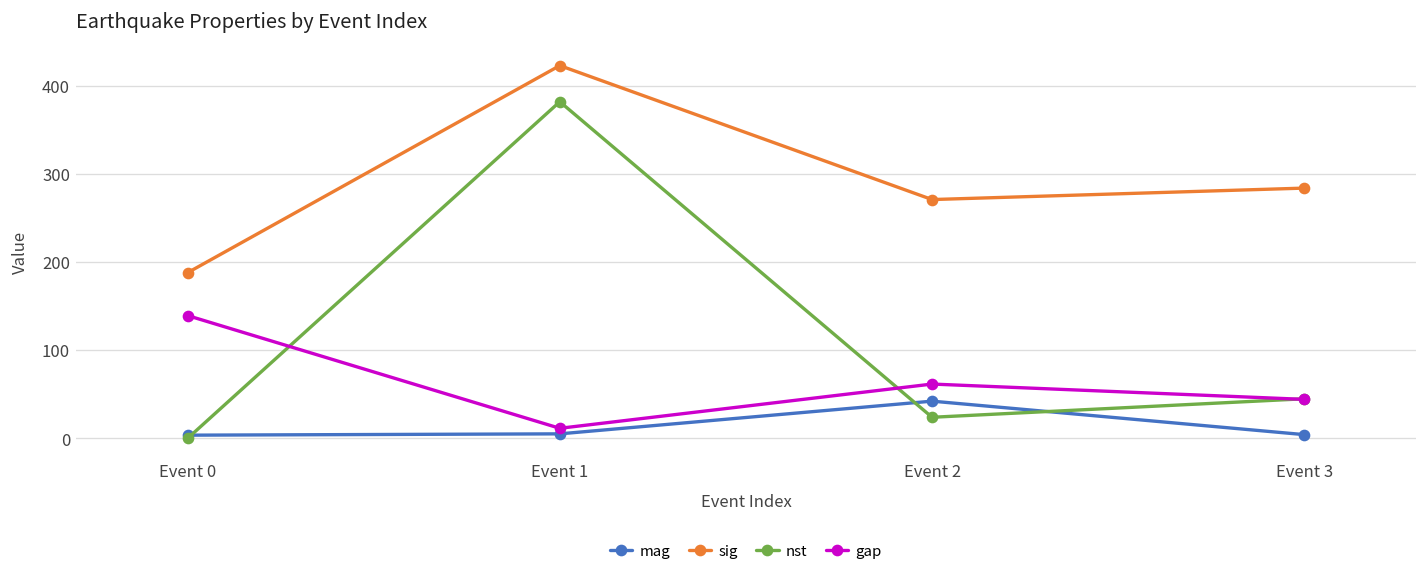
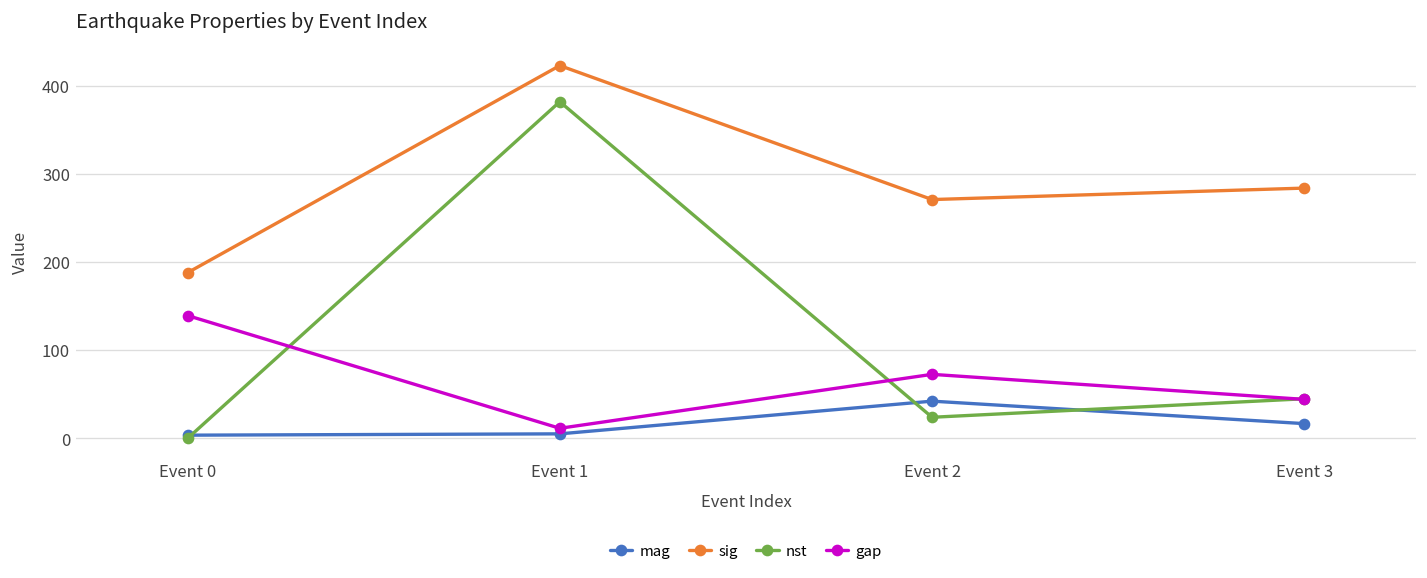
  {
    "mag": {
      "Event 0": 0,
      "Event 1": 10,
      "Event 2": 40,
-     "Event 3": 0
+     "Event 3": 20
    },
    "sig": {
      "Event 0": 190,
      "Event 1": 420,
      "Event 2": 270,
      "Event 3": 280
    },
    "nst": {
      "Event 0": 0,
      "Event 1": 380,
      "Event 2": 20
    },
    "gap": {
      "Event 0": 140,
      "Event 1": 10,
-     "Event 2": 60
+     "Event 2": 70
    }
  }
